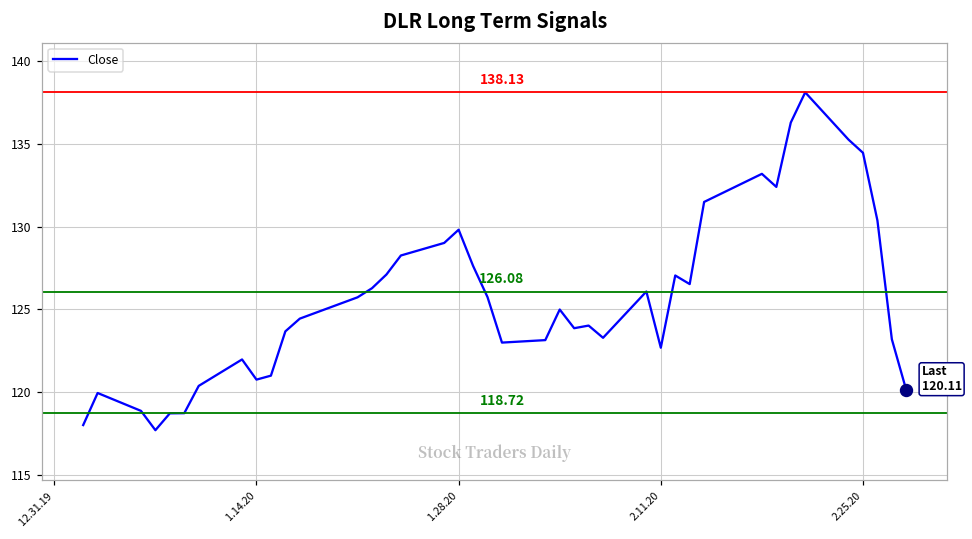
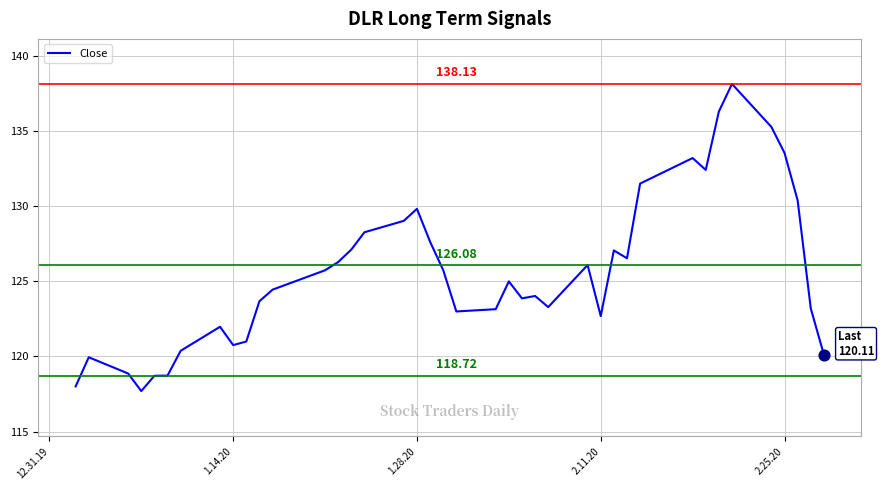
  {
    "Close": {
      "1.14.20": 120.8,
      "1.28.20": 129.8,
      "2.11.20": 122.7,
-     "2.25.20": 134.5
+     "2.25.20": 133.5
    }
  }
